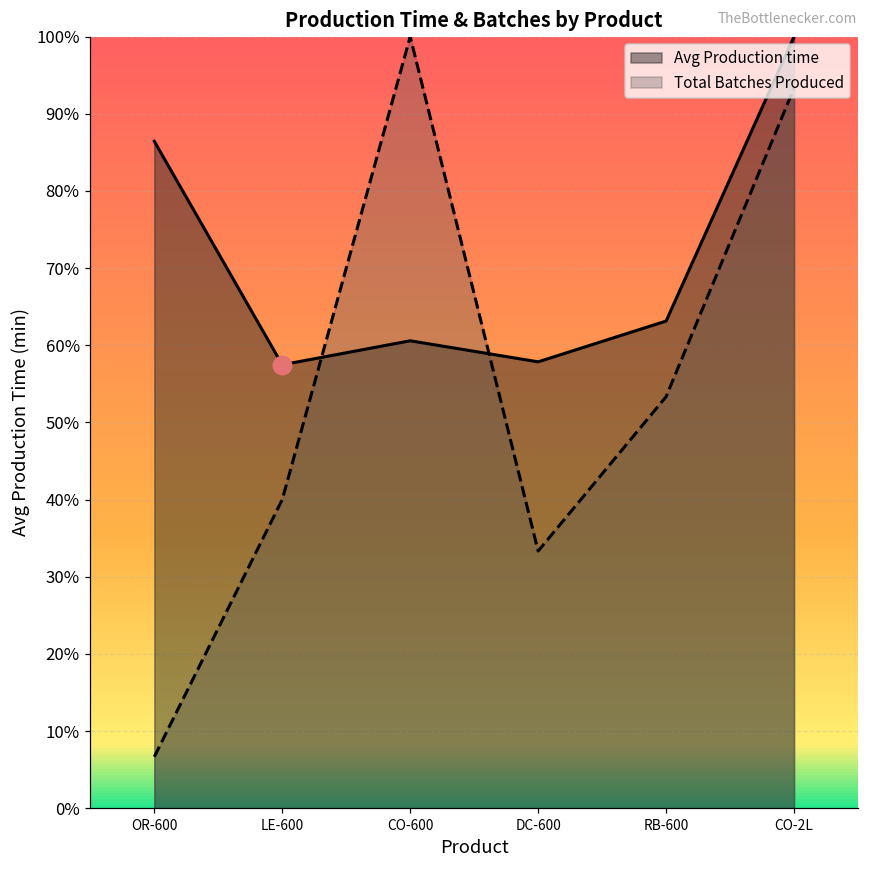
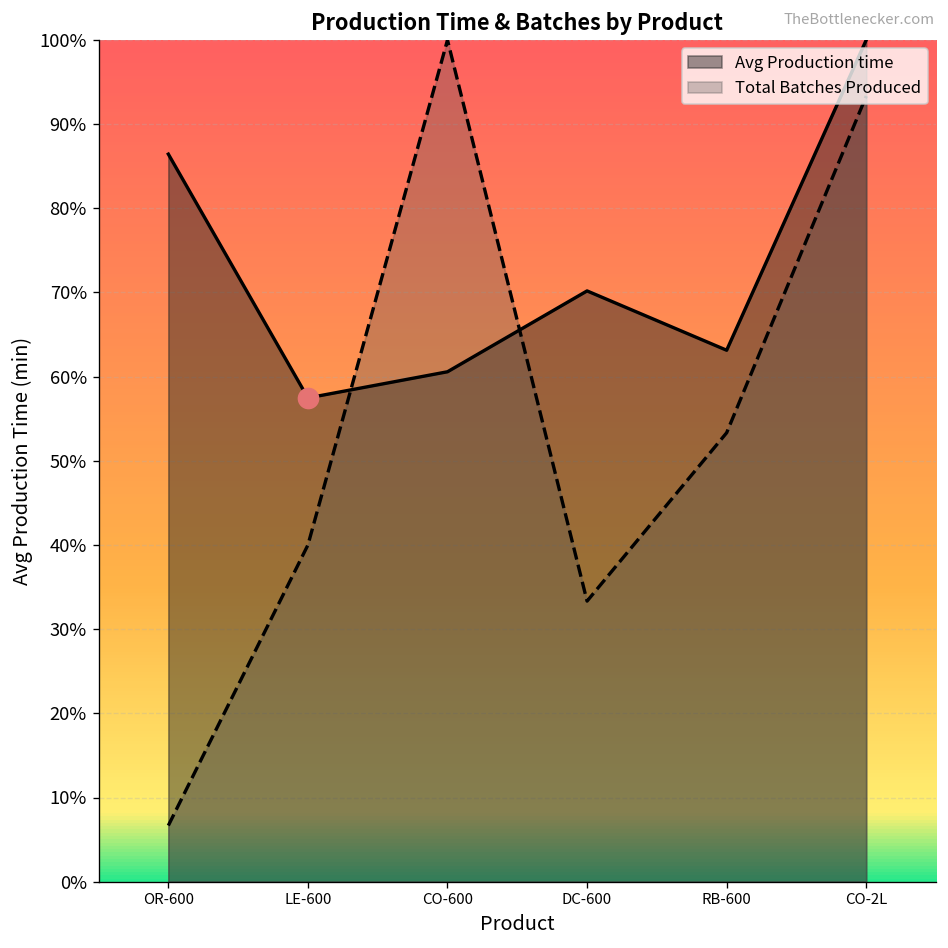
  {
    "Avg Production time": {
      "OR-600": "86%",
      "CO-600": "61%",
-     "DC-600": "58%",
+     "DC-600": "70%",
      "RB-600": "63%",
      "CO-2L": "100%"
    },
    "Total Batches Produced": {
      "OR-600": "7%",
      "LE-600": "40%",
      "CO-600": "100%",
      "DC-600": "33%",
      "RB-600": "53%"
    }
  }
